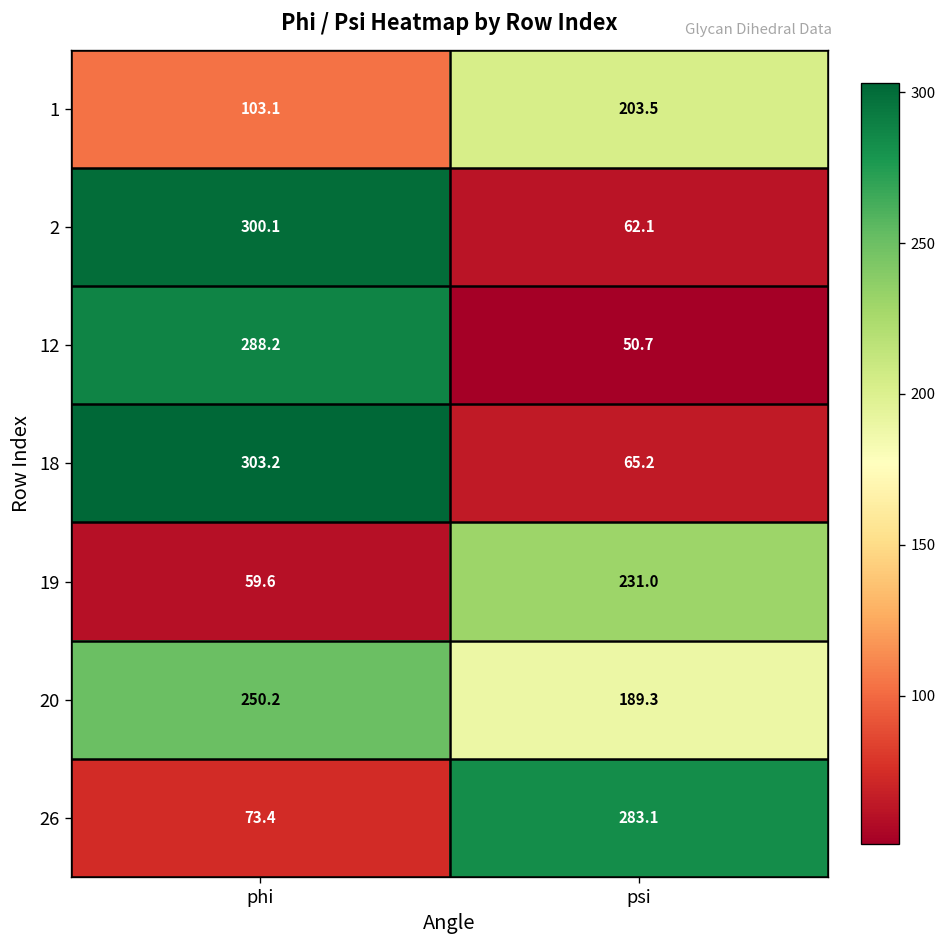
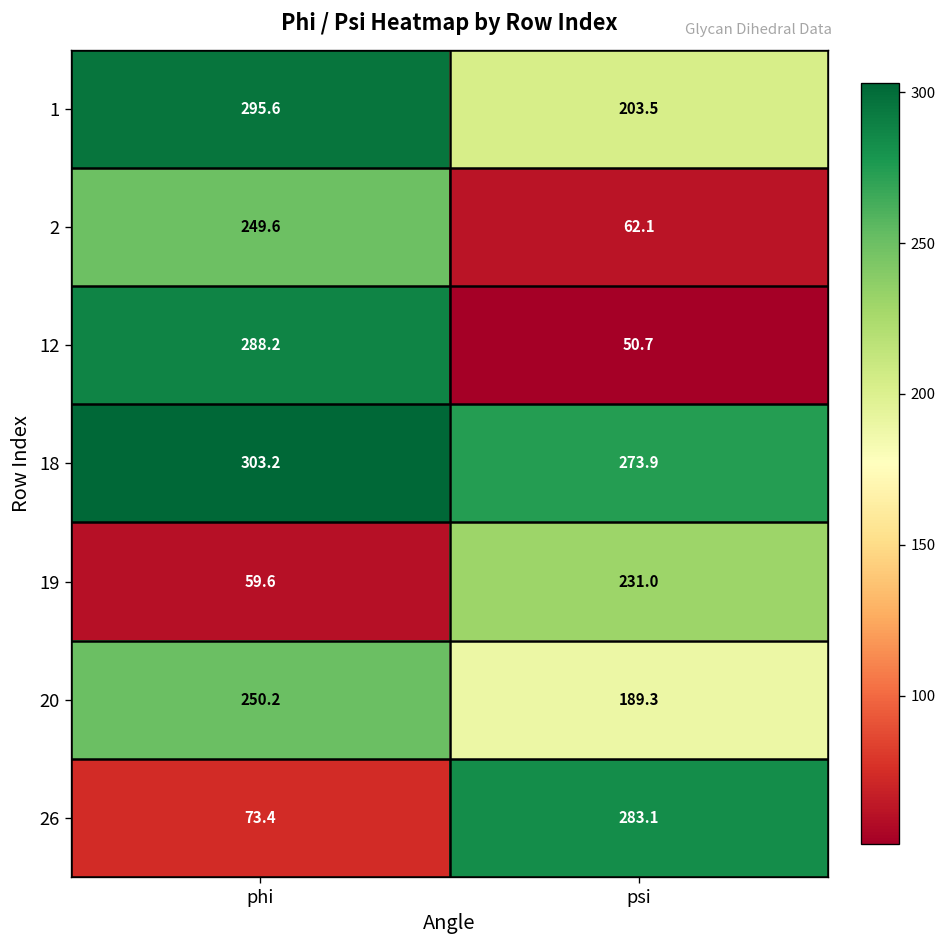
  {
    "1": {
-     "phi": 103.1,
+     "phi": 295.6,
      "psi": 203.5
    },
    "2": {
-     "phi": 300.1,
+     "phi": 249.6,
      "psi": 62.1
    },
    "12": {
      "phi": 288.2,
      "psi": 50.7
    },
    "18": {
      "phi": 303.2,
-     "psi": 65.2
+     "psi": 273.9
    },
    "19": {
      "phi": 59.6,
      "psi": 231.0
    },
    "20": {
      "phi": 250.2,
      "psi": 189.3
    },
    "26": {
      "phi": 73.4,
      "psi": 283.1
    }
  }
